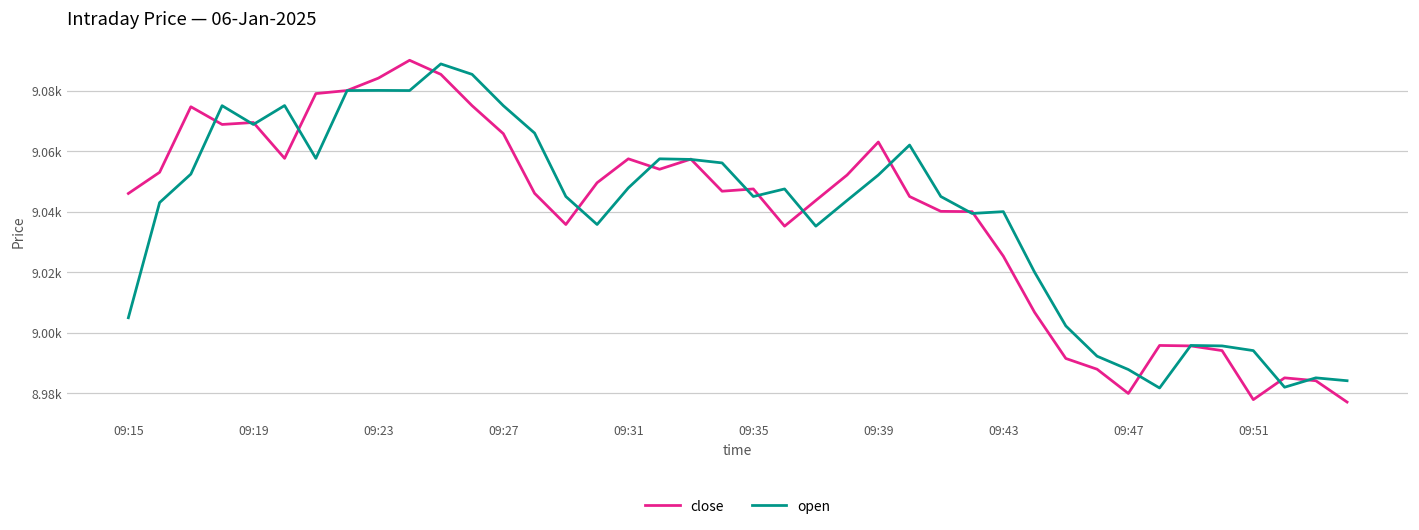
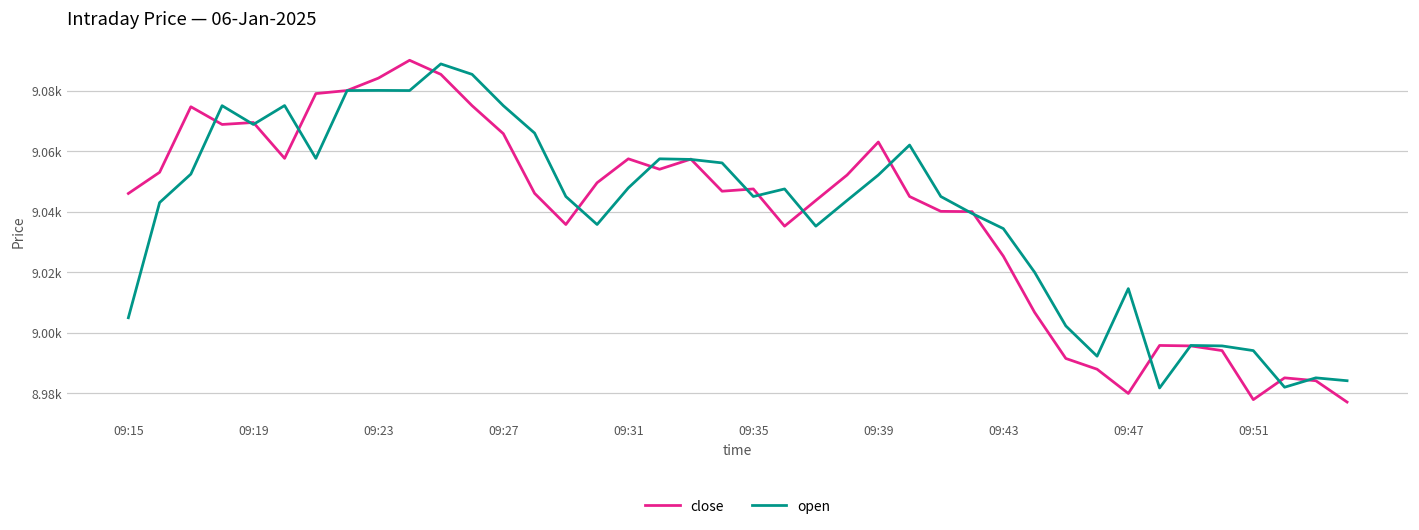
  {
    "close": {
      "09:15": 9046,
      "09:23": 9084,
      "09:27": 9066,
      "09:31": 9057,
      "09:35": 9048,
      "09:39": 9063,
      "09:43": 9025,
      "09:47": 8980,
      "09:51": 8978
    },
    "open": {
      "09:15": 9005,
      "09:23": 9080,
      "09:27": 9075,
      "09:31": 9048,
      "09:35": 9045,
      "09:39": 9052,
-     "09:43": 9040,
-     "09:47": 8988,
+     "09:43": 9034,
+     "09:47": 9015,
      "09:51": 8994
    }
  }
